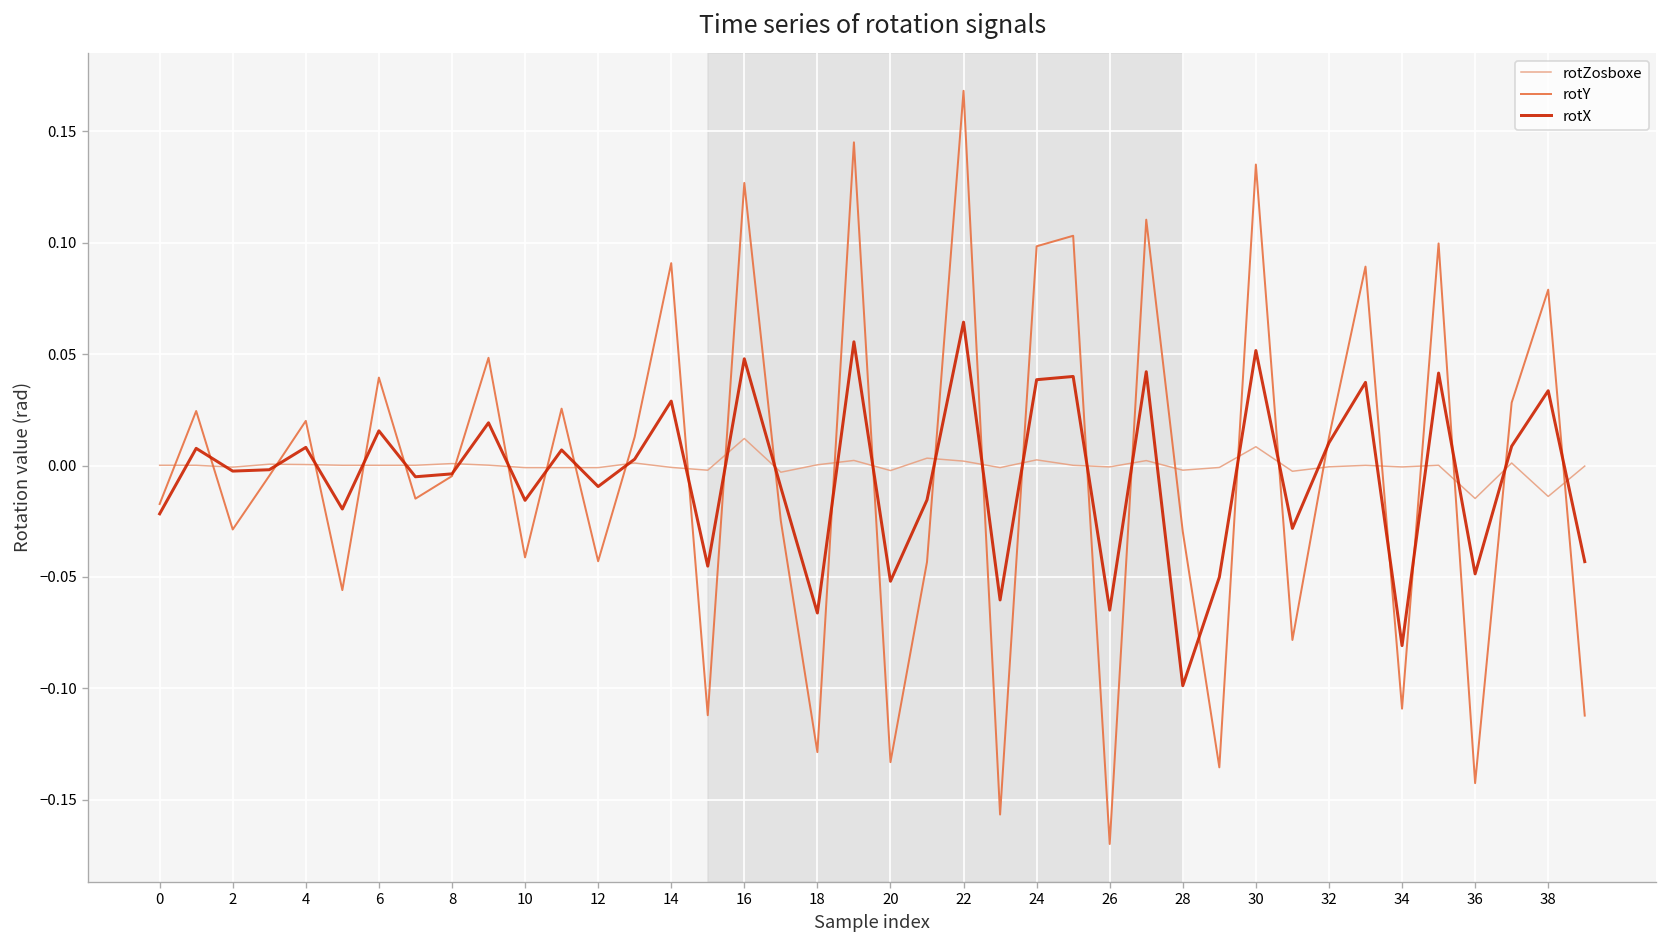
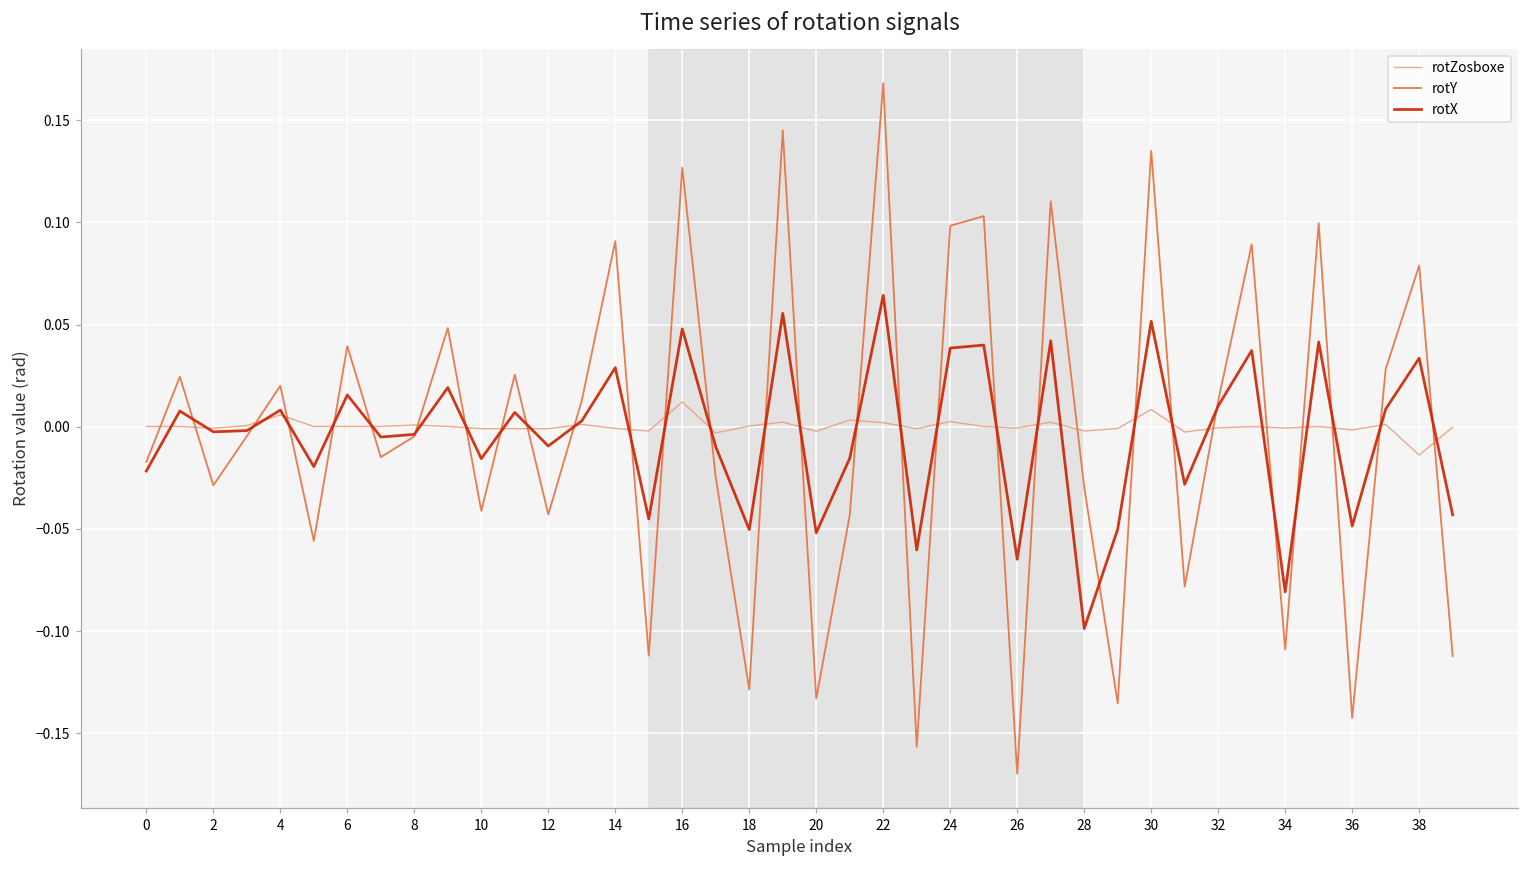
  {
    "rotZosboxe": {
      "0": 0.000,
      "2": -0.001,
-     "4": 0.000,
+     "4": 0.006,
      "6": 0.000,
      "8": 0.001,
      "10": -0.001,
      "12": -0.001,
      "14": -0.001,
      "16": 0.012,
      "18": 0.000,
      "20": -0.002,
      "22": 0.002,
      "24": 0.003,
      "26": -0.001,
      "28": -0.002,
      "30": 0.008,
      "32": -0.001,
      "34": -0.001,
-     "36": -0.015,
+     "36": -0.002,
      "38": -0.014
    },
    "rotY": {
      "0": -0.017,
      "2": -0.029,
      "4": 0.020,
      "6": 0.039,
      "10": -0.041,
      "12": -0.043,
      "14": 0.091,
      "16": 0.127,
      "18": -0.129,
      "20": -0.133,
      "22": 0.168,
      "24": 0.098,
      "26": -0.170,
      "28": -0.030,
      "30": 0.135,
      "32": 0.013,
      "34": -0.109,
      "36": -0.143,
      "38": 0.079
    },
    "rotX": {
      "0": -0.022,
      "2": -0.002,
      "4": 0.008,
      "6": 0.016,
      "10": -0.016,
      "12": -0.009,
      "14": 0.029,
      "16": 0.048,
-     "18": -0.066,
+     "18": -0.050,
      "20": -0.052,
      "22": 0.064,
      "24": 0.039,
      "26": -0.065,
      "28": -0.099,
      "30": 0.052,
      "32": 0.010,
      "34": -0.081,
      "36": -0.049,
      "38": 0.034
    }
  }
